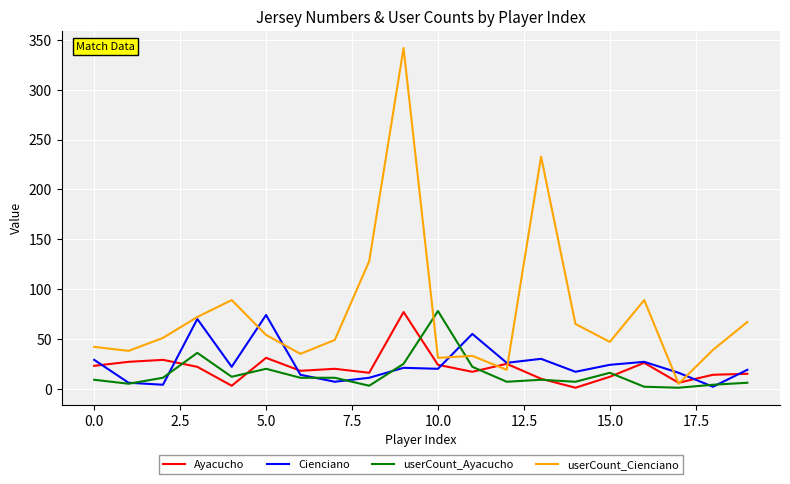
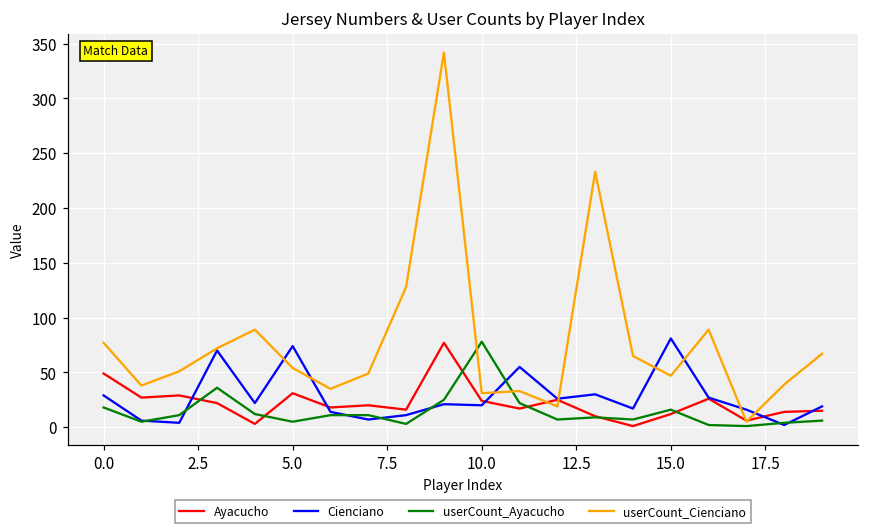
  {
    "Ayacucho": {
-     "0.0": 20,
+     "0.0": 50,
      "5.0": 30,
      "10.0": 20,
      "15.0": 10
    },
    "Cienciano": {
      "0.0": 30,
      "5.0": 70,
      "10.0": 20,
-     "15.0": 20
+     "15.0": 80
    },
    "userCount_Ayacucho": {
-     "0.0": 10,
-     "5.0": 20,
+     "0.0": 20,
+     "5.0": 10,
      "10.0": 80,
      "15.0": 20
    },
    "userCount_Cienciano": {
-     "0.0": 40,
+     "0.0": 80,
      "5.0": 50,
      "10.0": 30,
      "15.0": 50
    }
  }
